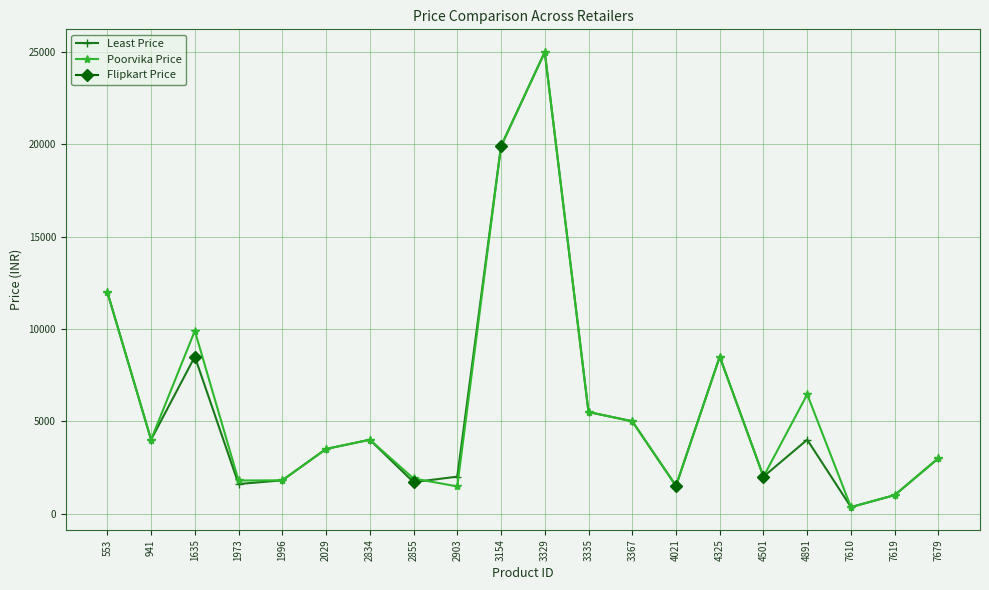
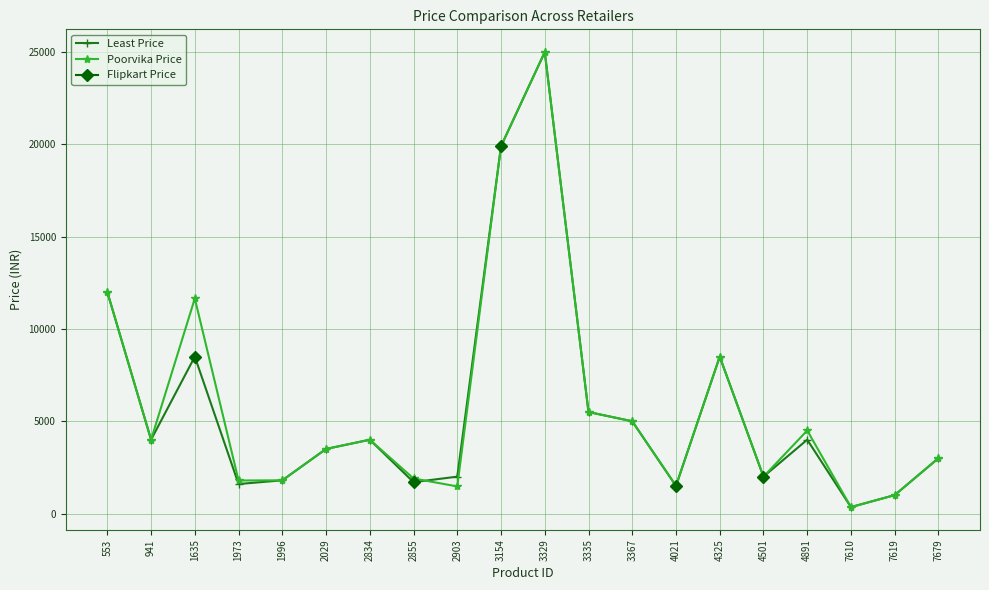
  {
    "Poorvika Price": {
-     "1635": 9900,
+     "1635": 11700,
      "1973": 1800,
      "2855": 1900,
      "2903": 1500,
-     "4891": 6500
+     "4891": 4500
    }
  }
